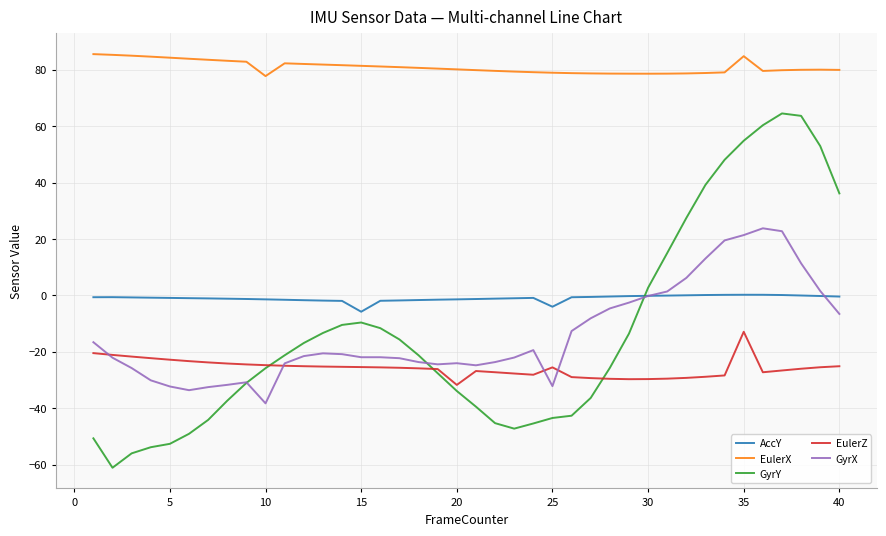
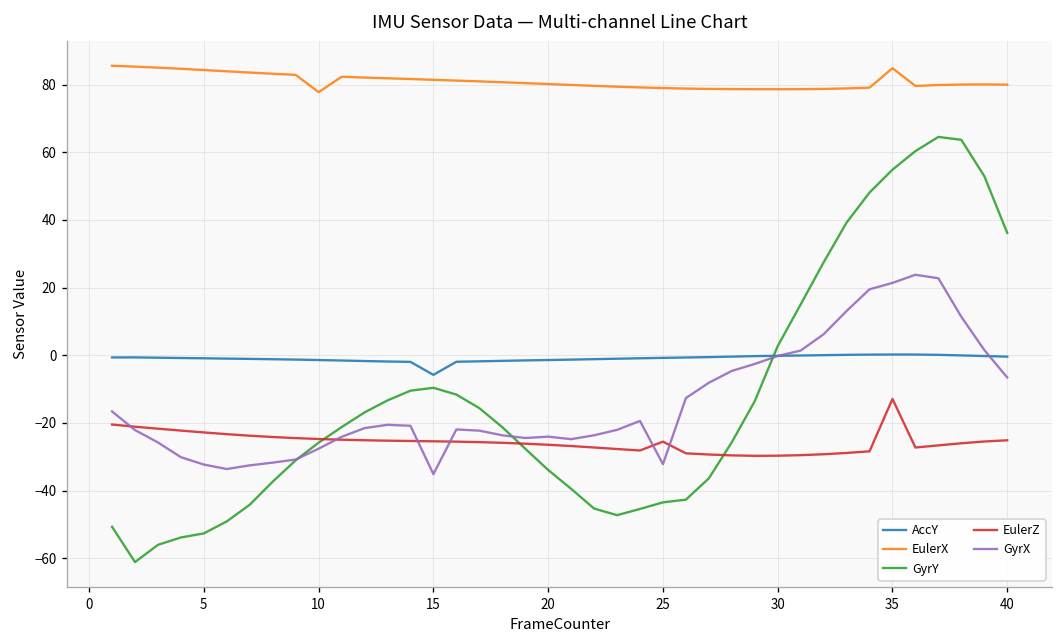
  {
    "AccY": {
      "5": -1,
      "10": -1,
      "15": -6,
      "20": -1,
-     "25": -4,
+     "25": -1,
      "35": 0,
      "40": 0
    },
    "EulerX": {
      "5": 84,
      "10": 78,
      "15": 81,
      "20": 80,
      "25": 79,
      "30": 79,
      "35": 85,
      "40": 80
    },
    "GyrY": {
      "5": -53,
      "10": -26,
      "15": -10,
      "20": -34,
      "25": -43,
      "30": 3,
      "35": 55,
      "40": 36
    },
    "EulerZ": {
      "5": -23,
      "10": -25,
      "15": -25,
-     "20": -32,
+     "20": -26,
      "25": -26,
      "30": -30,
      "35": -13,
      "40": -25
    },
    "GyrX": {
      "5": -32,
-     "10": -38,
-     "15": -22,
+     "10": -28,
+     "15": -35,
      "20": -24,
      "25": -32,
      "35": 21,
      "40": -7
    }
  }
